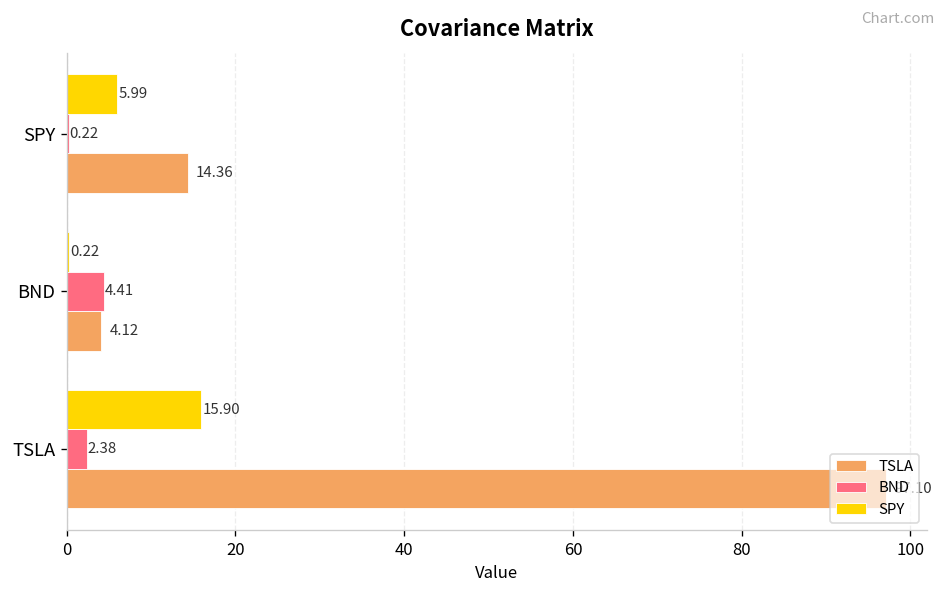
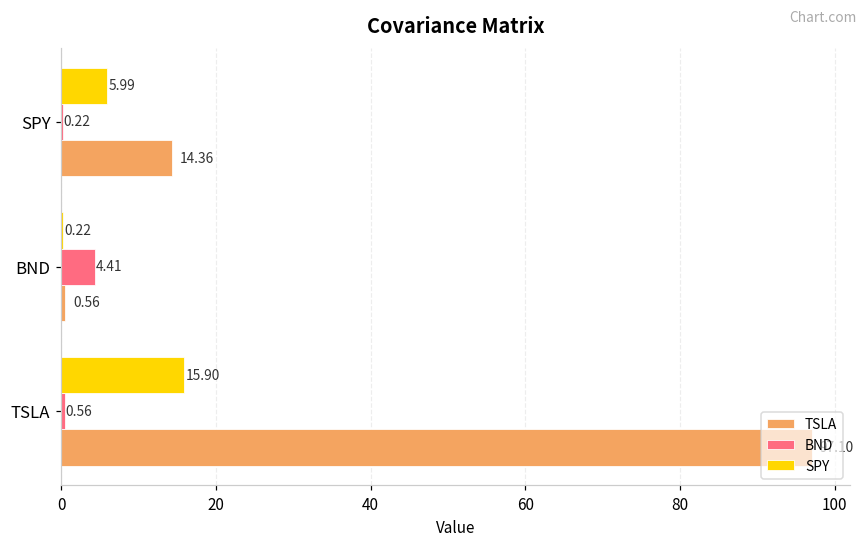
  {
    "TSLA": {
      "SPY": 14.36,
-     "BND": 4.12
+     "BND": 0.56
    },
    "BND": {
      "SPY": 0.22,
      "BND": 4.41,
-     "TSLA": 2.38
+     "TSLA": 0.56
    },
    "SPY": {
      "SPY": 5.99,
      "BND": 0.22,
      "TSLA": 15.90
    }
  }
